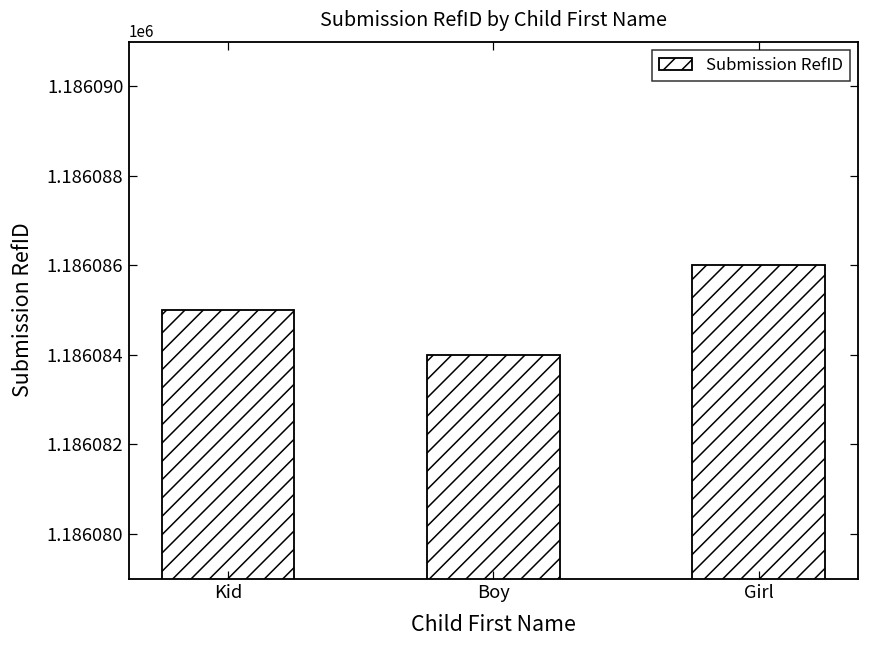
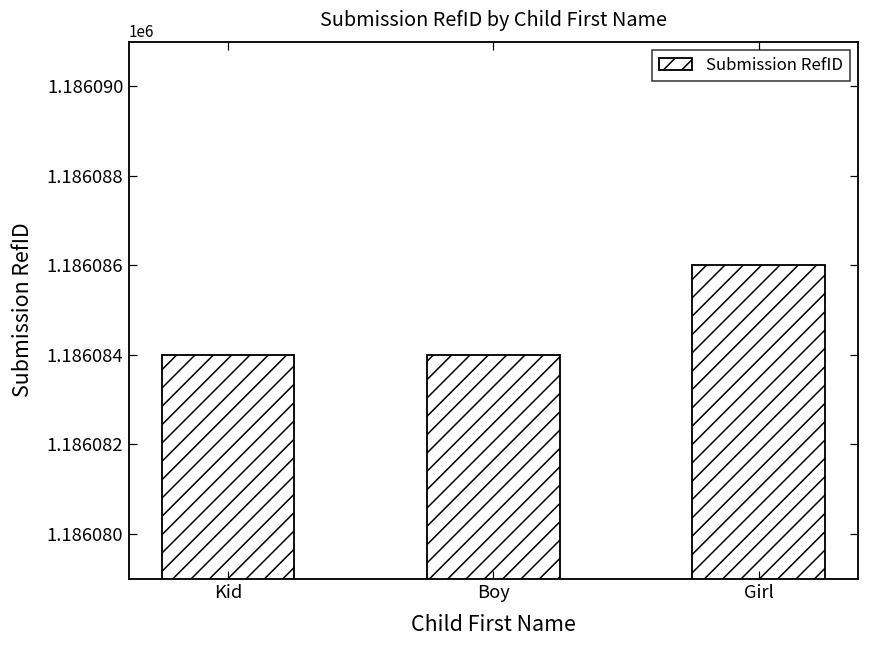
  {
-   "Kid": 1186085,
+   "Kid": 1186084,
    "Boy": 1186084,
    "Girl": 1186086
  }
